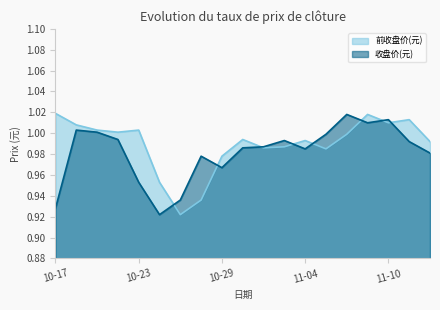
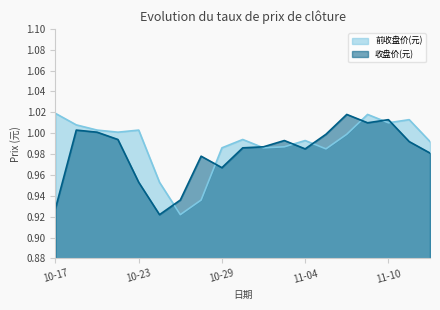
  {
    "前收盘价(元)": {
      "10-17": 1.019,
      "10-23": 1.003,
-     "10-29": 0.978,
+     "10-29": 0.986,
      "11-04": 0.993,
      "11-10": 1.010
    },
    "收盘价(元)": {
      "10-17": 0.928,
      "10-23": 0.953,
      "10-29": 0.967,
      "11-04": 0.985,
      "11-10": 1.013
    }
  }
